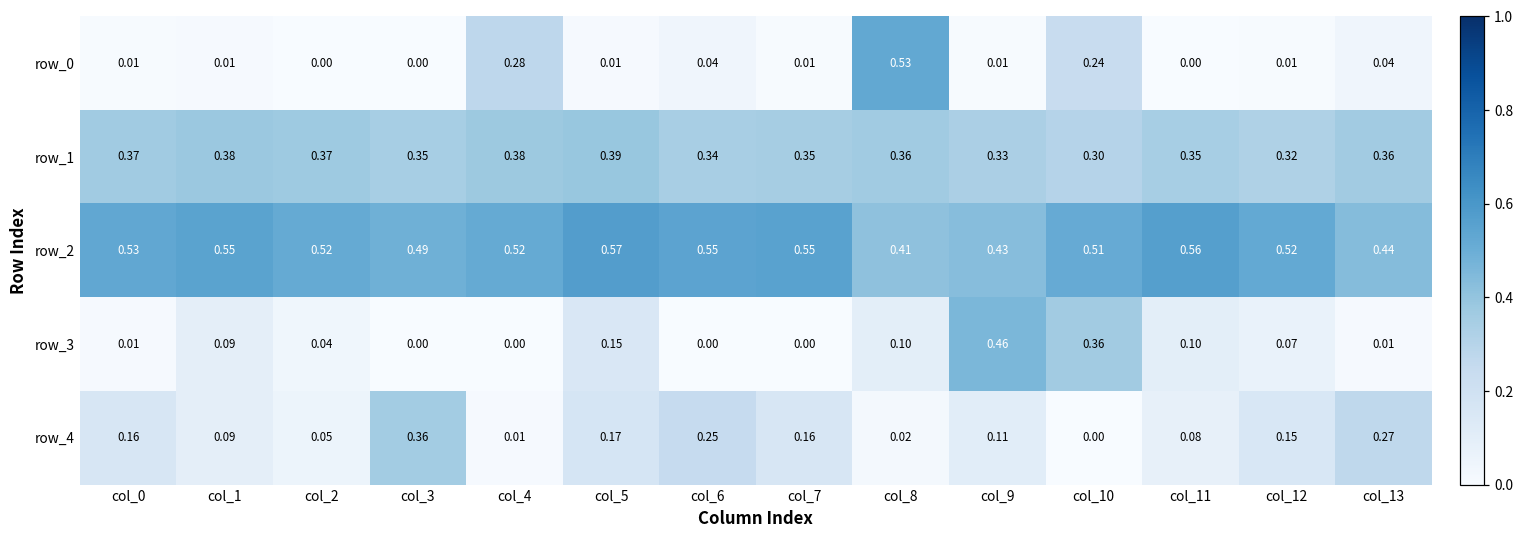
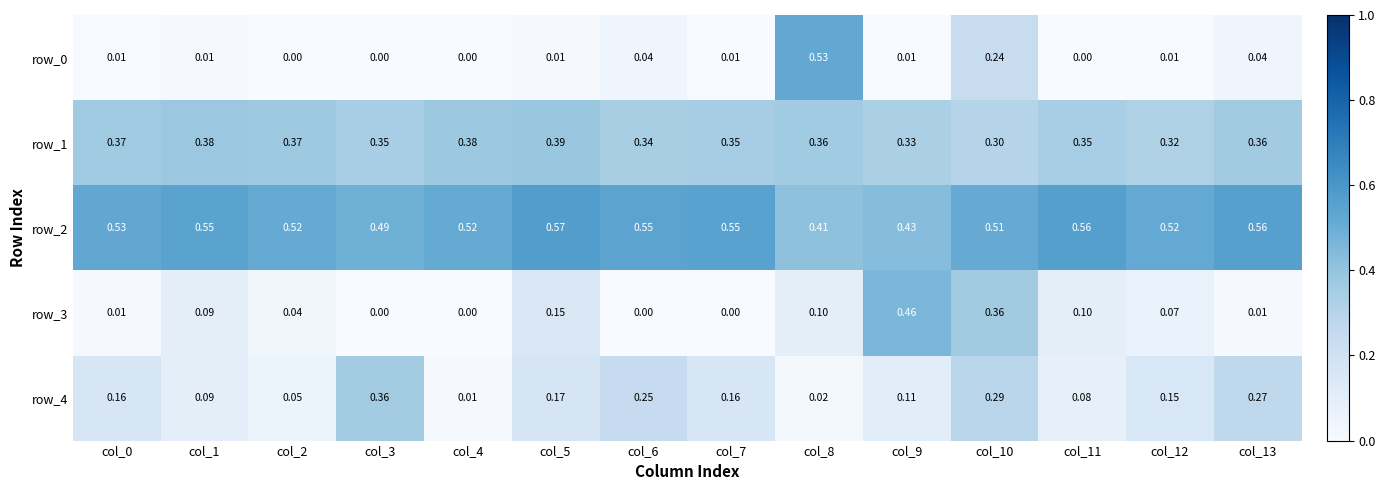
  {
    "row_0": {
      "col_0": 0.01,
      "col_1": 0.01,
      "col_2": 0.00,
      "col_3": 0.00,
-     "col_4": 0.28,
+     "col_4": 0.00,
      "col_5": 0.01,
      "col_6": 0.04,
      "col_7": 0.01,
      "col_8": 0.53,
      "col_9": 0.01,
      "col_10": 0.24,
      "col_11": 0.00,
      "col_12": 0.01,
      "col_13": 0.04
    },
    "row_1": {
      "col_0": 0.37,
      "col_1": 0.38,
      "col_2": 0.37,
      "col_3": 0.35,
      "col_4": 0.38,
      "col_5": 0.39,
      "col_6": 0.34,
      "col_7": 0.35,
      "col_8": 0.36,
      "col_9": 0.33,
      "col_10": 0.30,
      "col_11": 0.35,
      "col_12": 0.32,
      "col_13": 0.36
    },
    "row_2": {
      "col_0": 0.53,
      "col_1": 0.55,
      "col_2": 0.52,
      "col_3": 0.49,
      "col_4": 0.52,
      "col_5": 0.57,
      "col_6": 0.55,
      "col_7": 0.55,
      "col_8": 0.41,
      "col_9": 0.43,
      "col_10": 0.51,
      "col_11": 0.56,
      "col_12": 0.52,
-     "col_13": 0.44
+     "col_13": 0.56
    },
    "row_3": {
      "col_0": 0.01,
      "col_1": 0.09,
      "col_2": 0.04,
      "col_3": 0.00,
      "col_4": 0.00,
      "col_5": 0.15,
      "col_6": 0.00,
      "col_7": 0.00,
      "col_8": 0.10,
      "col_9": 0.46,
      "col_10": 0.36,
      "col_11": 0.10,
      "col_12": 0.07,
      "col_13": 0.01
    },
    "row_4": {
      "col_0": 0.16,
      "col_1": 0.09,
      "col_2": 0.05,
      "col_3": 0.36,
      "col_4": 0.01,
      "col_5": 0.17,
      "col_6": 0.25,
      "col_7": 0.16,
      "col_8": 0.02,
      "col_9": 0.11,
-     "col_10": 0.00,
+     "col_10": 0.29,
      "col_11": 0.08,
      "col_12": 0.15,
      "col_13": 0.27
    }
  }
